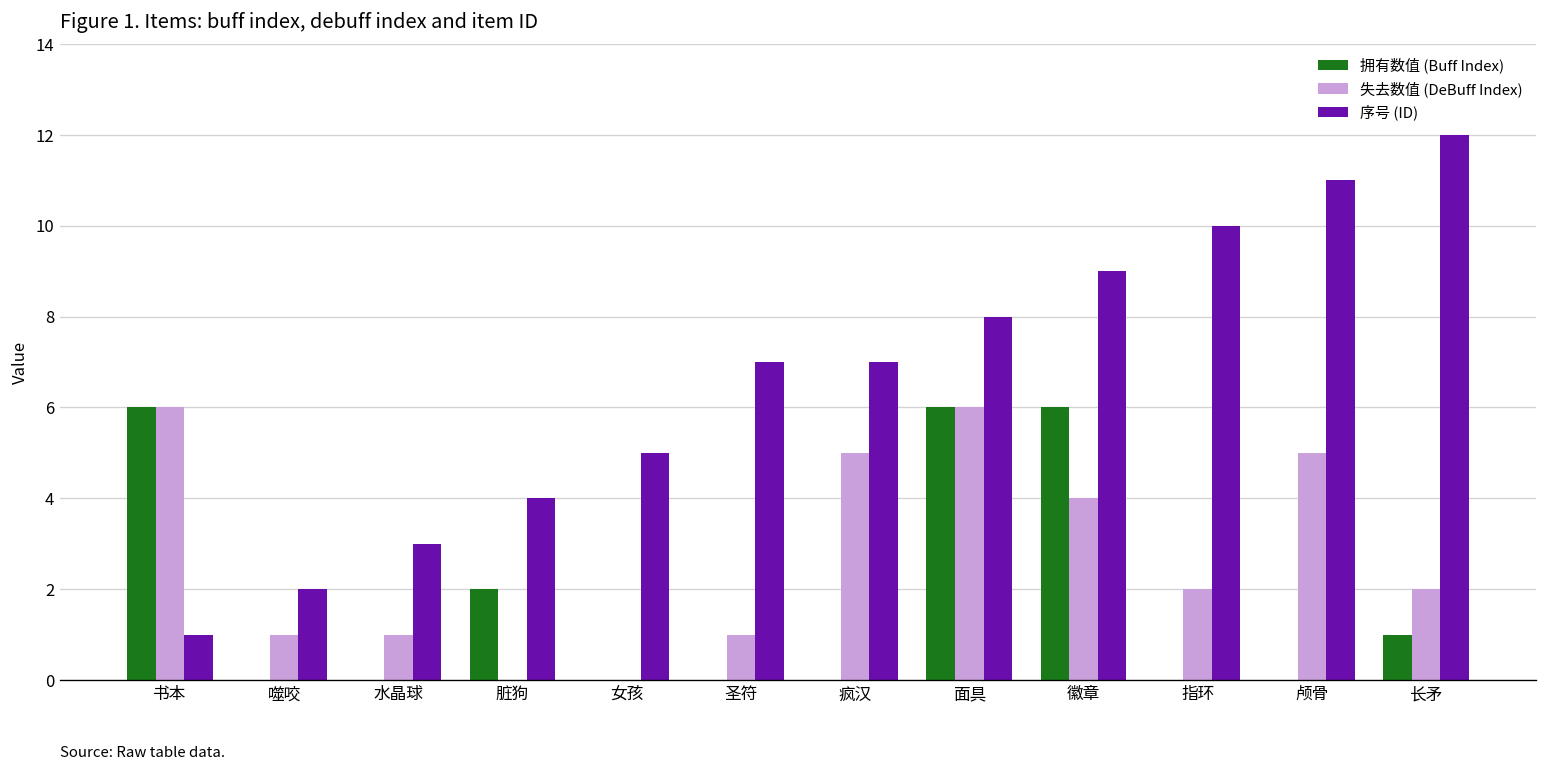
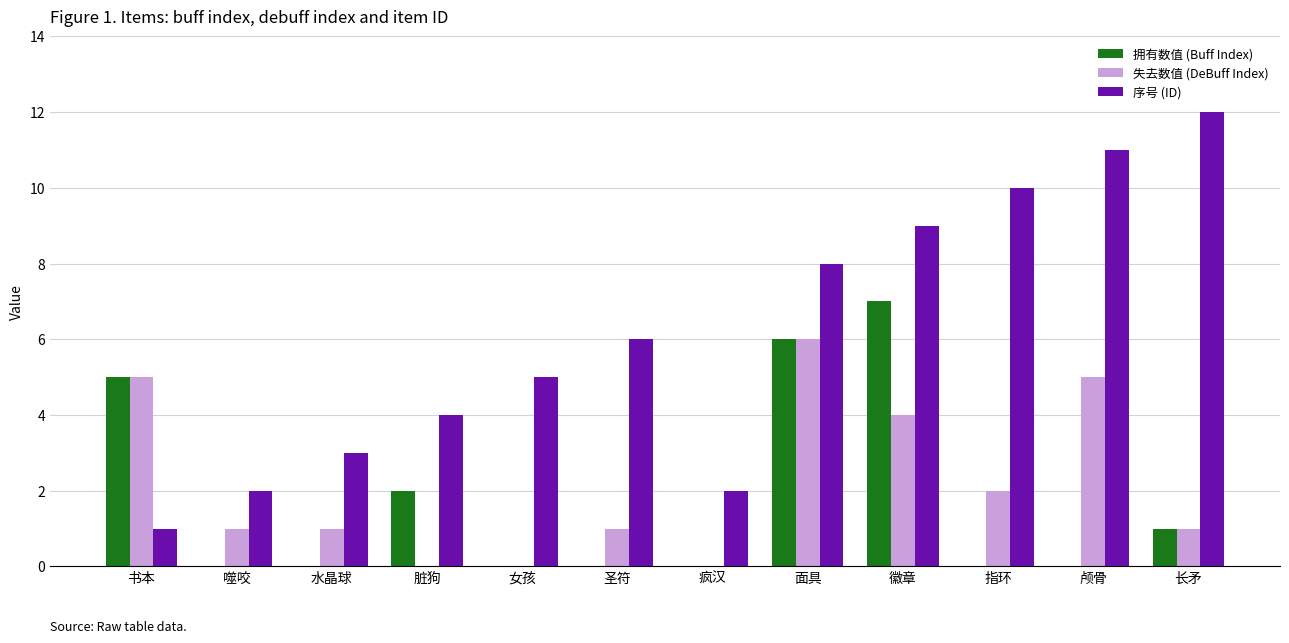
  {
    "拥有数值 (Buff Index)": {
-     "书本": 6,
+     "书本": 5,
      "噬咬": 0,
      "水晶球": 0,
      "脏狗": 2,
      "女孩": 0,
      "圣符": 0,
      "疯汉": 0,
      "面具": 6,
-     "徽章": 6,
+     "徽章": 7,
      "指环": 0,
      "颅骨": 0,
      "长矛": 1
    },
    "失去数值 (DeBuff Index)": {
-     "书本": 6,
+     "书本": 5,
      "噬咬": 1,
      "水晶球": 1,
      "脏狗": 0,
      "女孩": 0,
      "圣符": 1,
-     "疯汉": 5,
+     "疯汉": 0,
      "面具": 6,
      "徽章": 4,
      "指环": 2,
      "颅骨": 5,
-     "长矛": 2
+     "长矛": 1
    },
    "序号 (ID)": {
      "书本": 1,
      "噬咬": 2,
      "水晶球": 3,
      "脏狗": 4,
      "女孩": 5,
-     "圣符": 7,
-     "疯汉": 7,
+     "圣符": 6,
+     "疯汉": 2,
      "面具": 8,
      "徽章": 9,
      "指环": 10,
      "颅骨": 11,
      "长矛": 12
    }
  }
